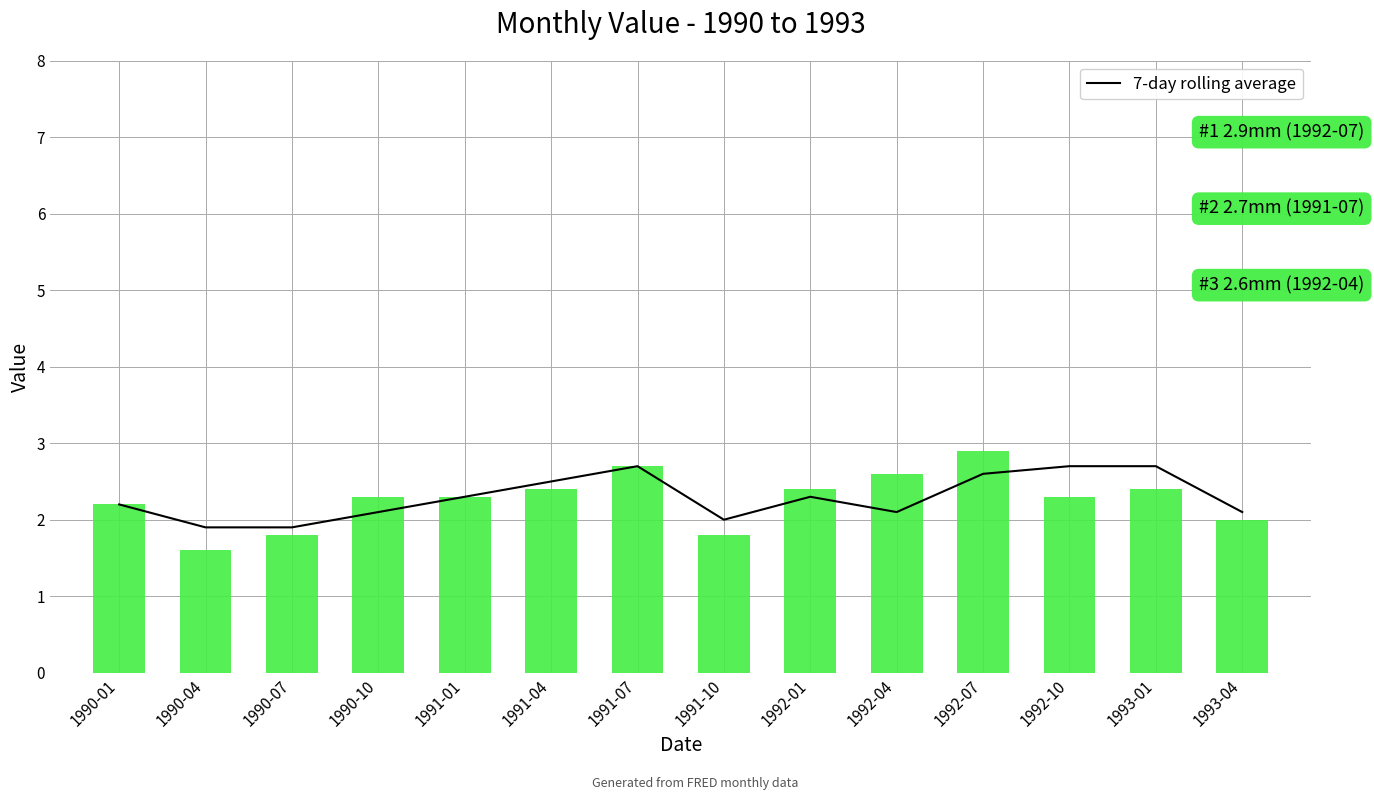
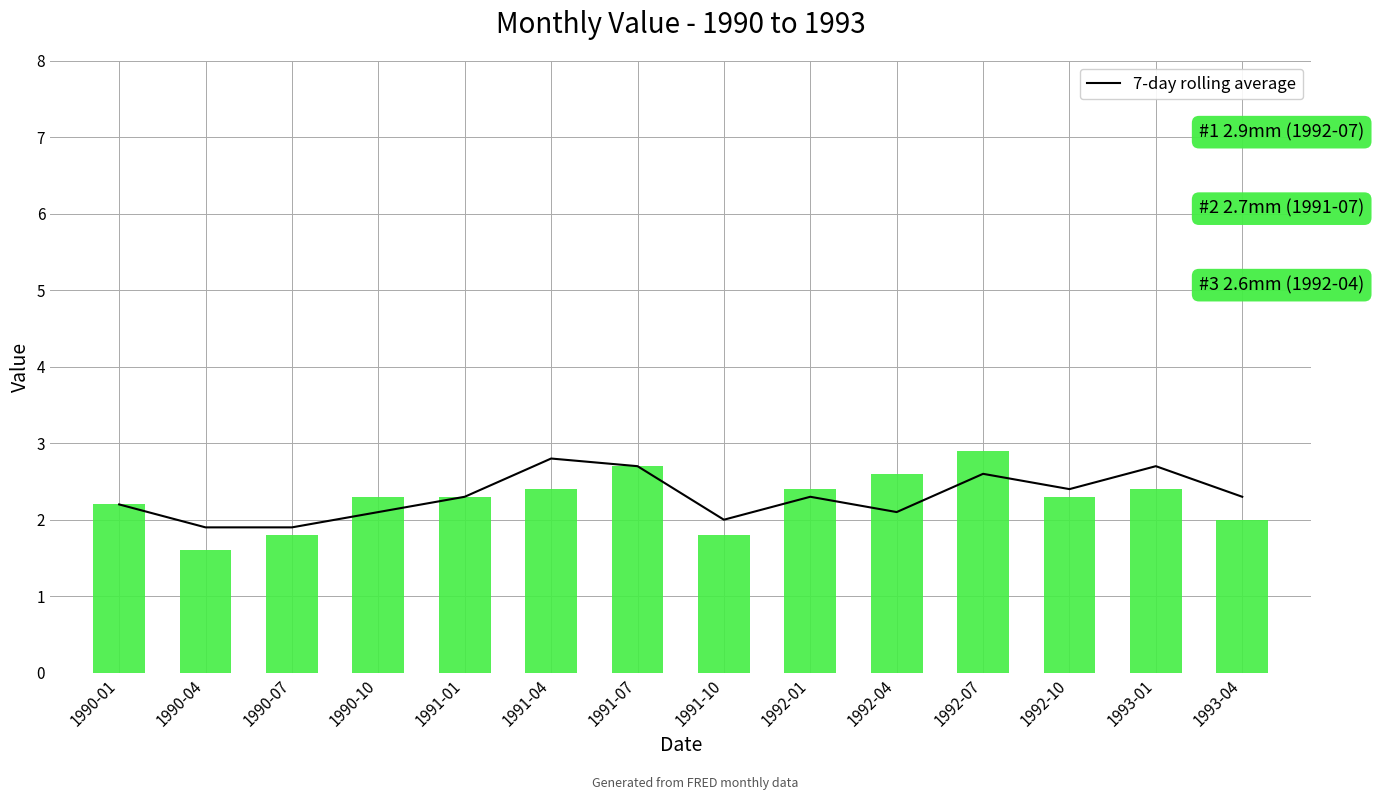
  {
    "7-day rolling average": {
      "1990-01": 2.2,
      "1990-04": 1.9,
      "1990-07": 1.9,
      "1990-10": 2.1,
      "1991-01": 2.3,
-     "1991-04": 2.5,
+     "1991-04": 2.8,
      "1991-07": 2.7,
      "1991-10": 2.0,
      "1992-01": 2.3,
      "1992-04": 2.1,
      "1992-07": 2.6,
-     "1992-10": 2.7,
+     "1992-10": 2.4,
      "1993-01": 2.7,
-     "1993-04": 2.1
+     "1993-04": 2.3
    }
  }
